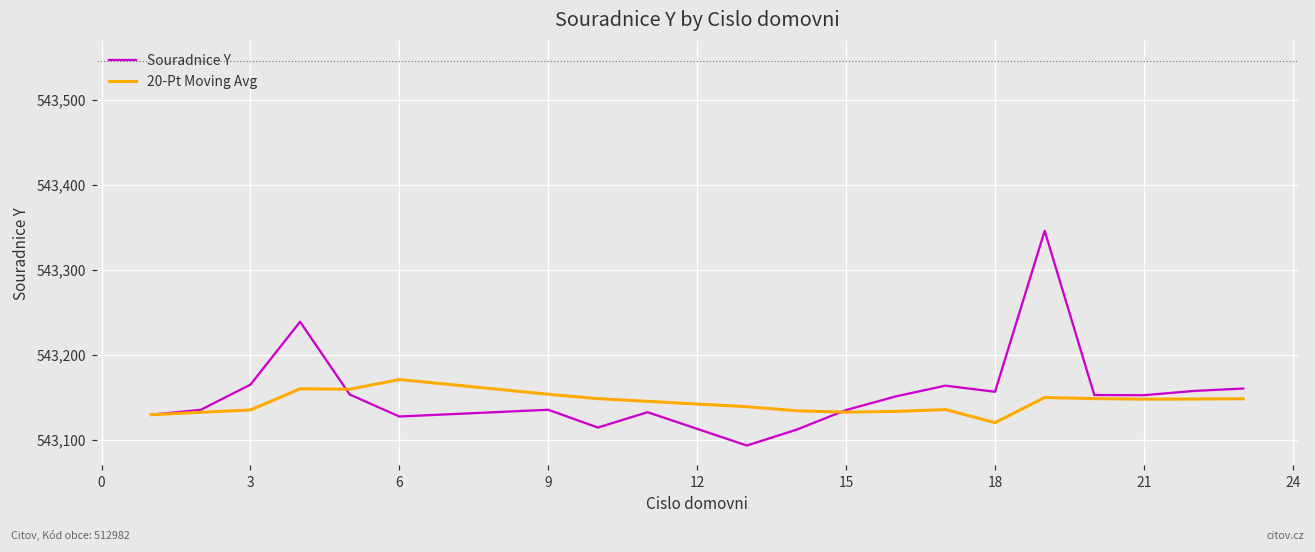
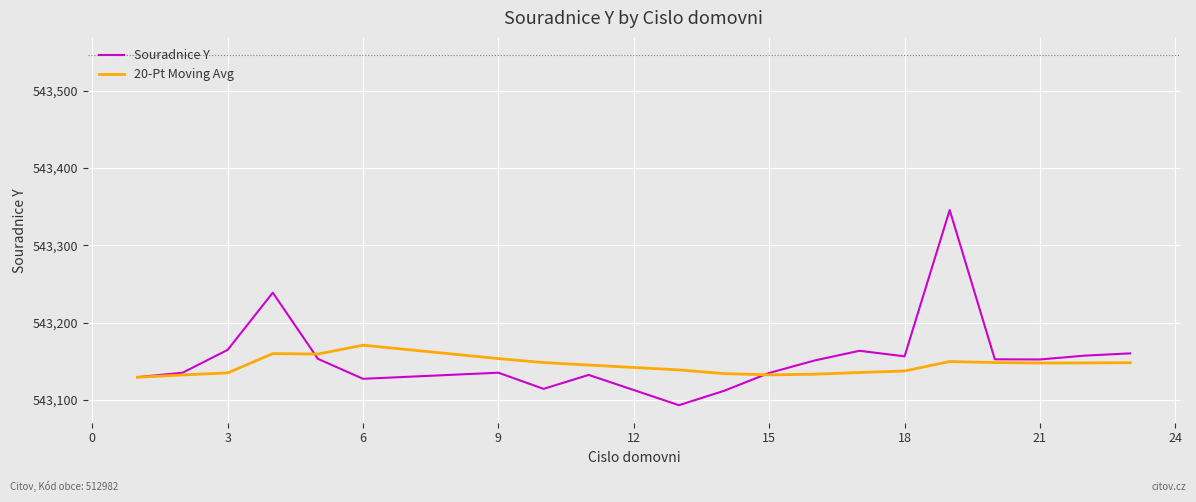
  {
    "Souradnice Y": {
      "3": "543,160",
      "6": "543,130",
      "9": "543,140",
      "18": "543,160",
      "21": "543,150"
    },
    "20-Pt Moving Avg": {
      "3": "543,140",
      "6": "543,170",
      "9": "543,150",
-     "18": "543,120",
+     "18": "543,140",
      "21": "543,150"
    }
  }
